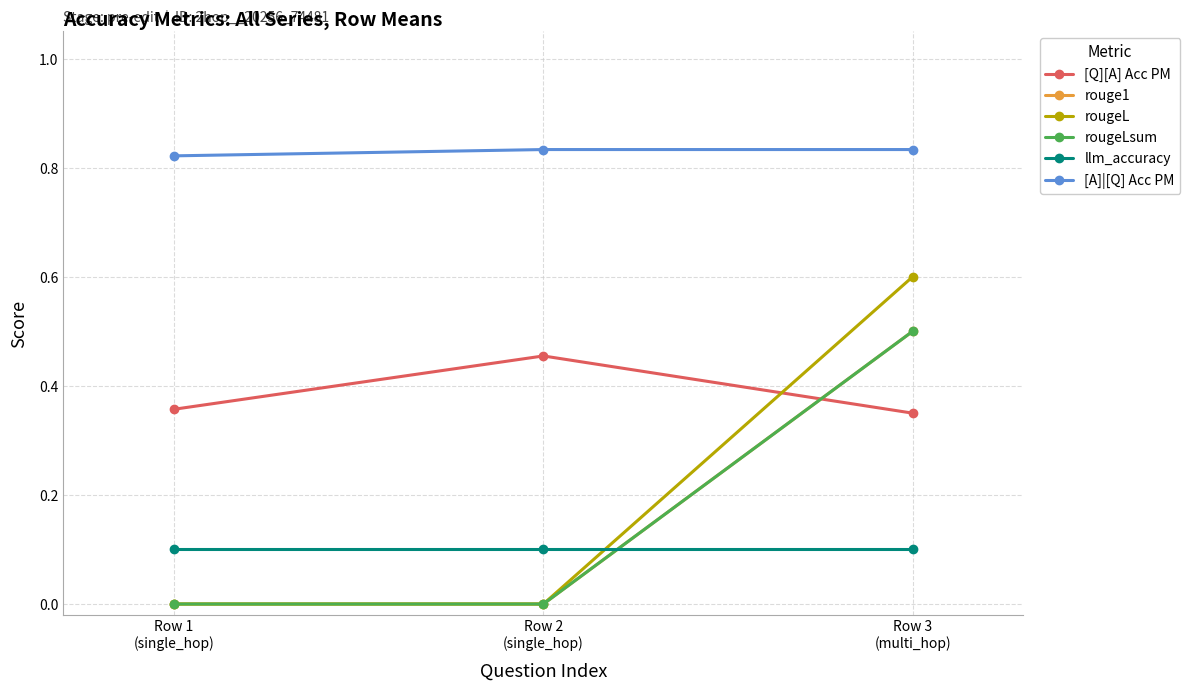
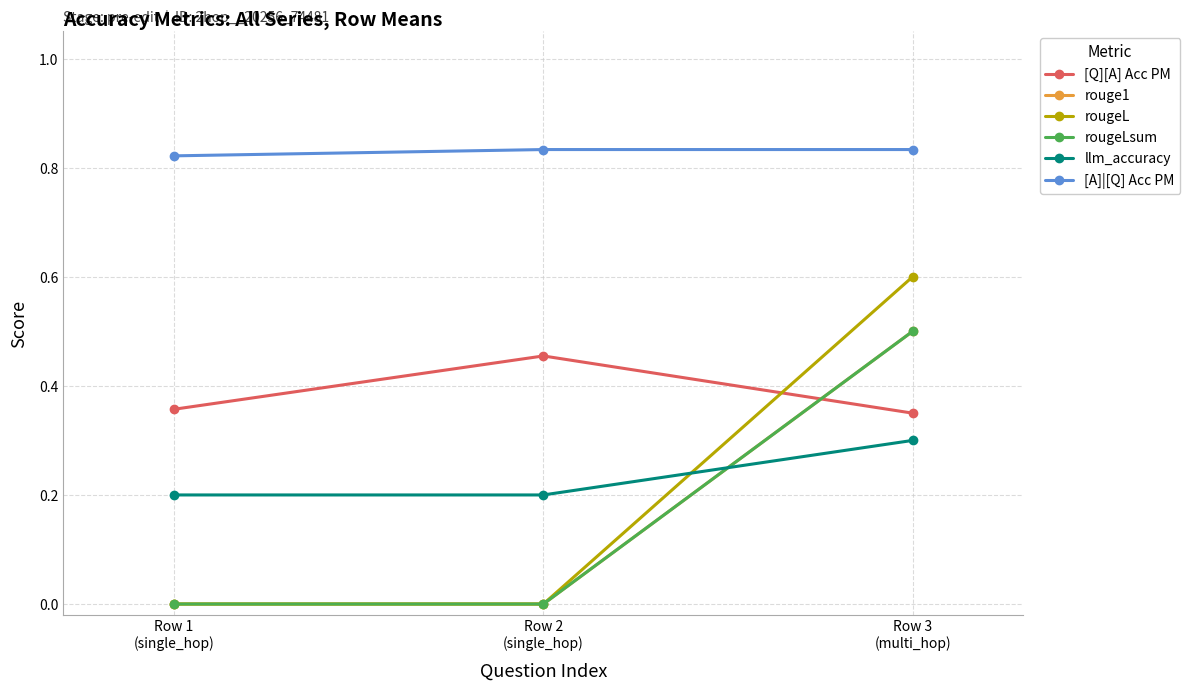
  {
    "[Q][A] Acc PM": {
      "Row 1 (single_hop)": 0.36,
      "Row 2 (single_hop)": 0.45,
      "Row 3 (multi_hop)": 0.35
    },
    "rougeLsum": {
      "Row 3 (multi_hop)": 0.5
    },
    "rougeL": {
      "Row 3 (multi_hop)": 0.6
    },
    "llm_accuracy": {
-     "Row 1 (single_hop)": 0.1,
-     "Row 2 (single_hop)": 0.1,
-     "Row 3 (multi_hop)": 0.1
+     "Row 1 (single_hop)": 0.2,
+     "Row 2 (single_hop)": 0.2,
+     "Row 3 (multi_hop)": 0.3
    },
    "[A]|[Q] Acc PM": {
      "Row 1 (single_hop)": 0.82,
      "Row 2 (single_hop)": 0.83,
      "Row 3 (multi_hop)": 0.83
    }
  }
